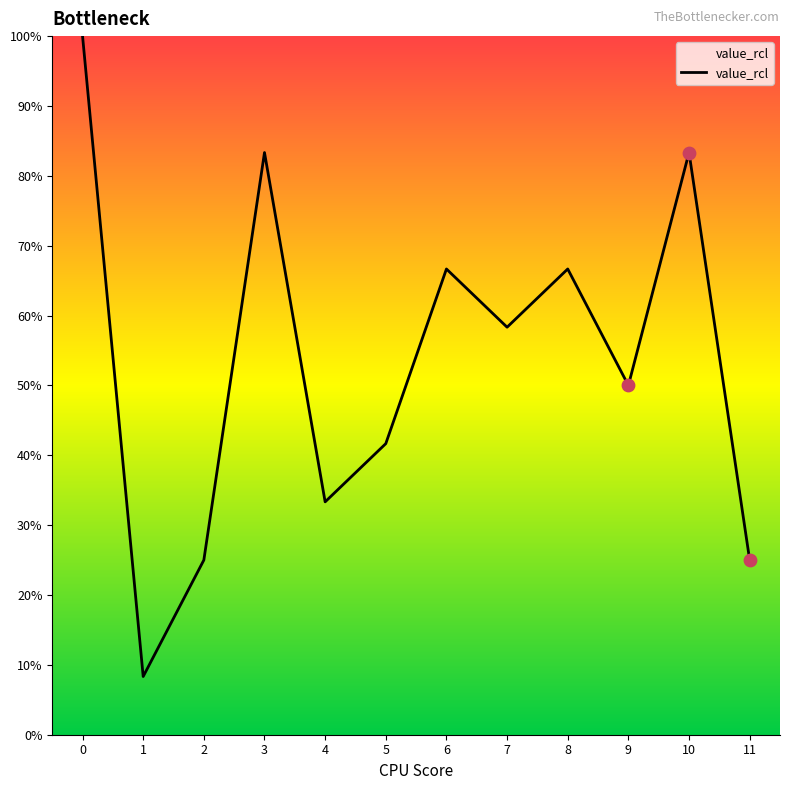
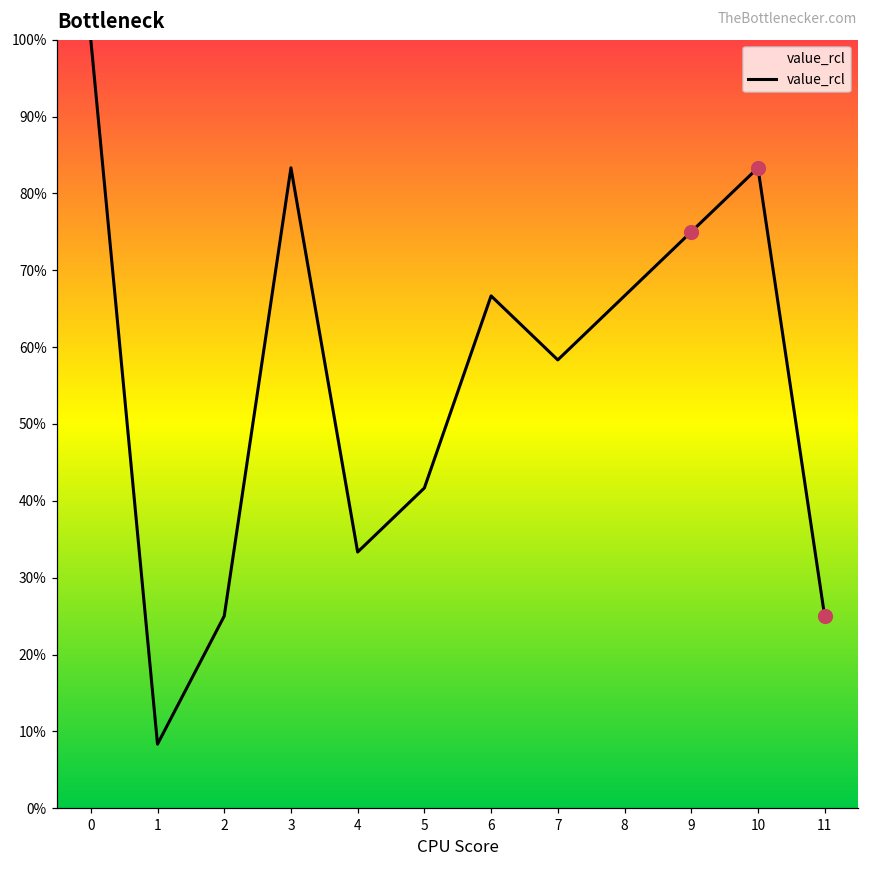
  {
    "value_rcl": {
      "0": "100%",
      "1": "8%",
      "2": "25%",
      "3": "83%",
      "4": "33%",
      "5": "42%",
      "6": "67%",
      "7": "58%",
      "8": "67%",
-     "9": "50%"
+     "9": "75%"
    }
  }
